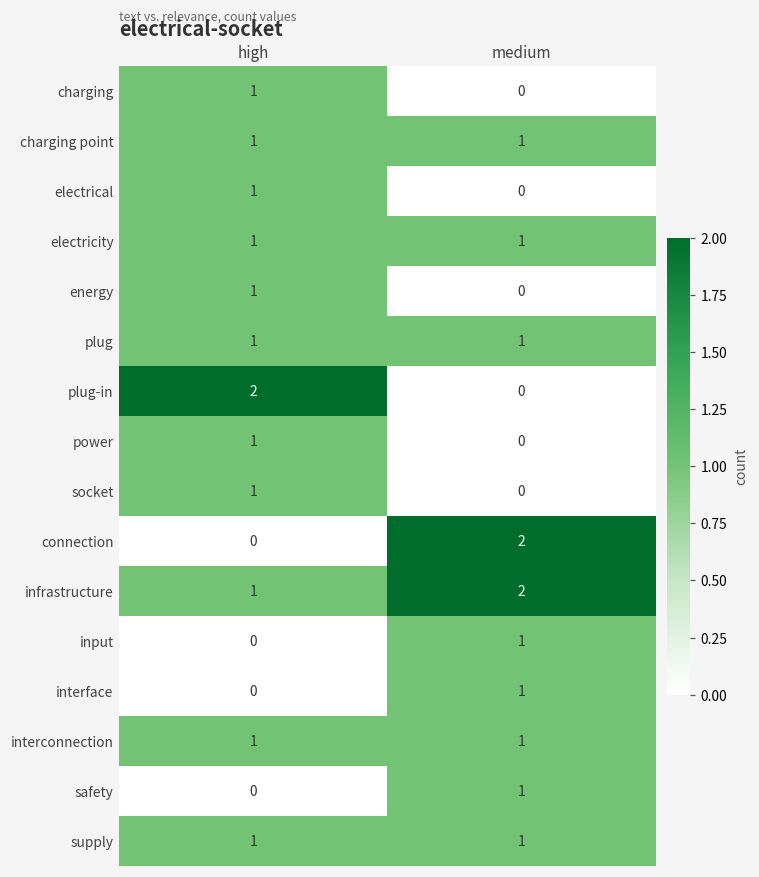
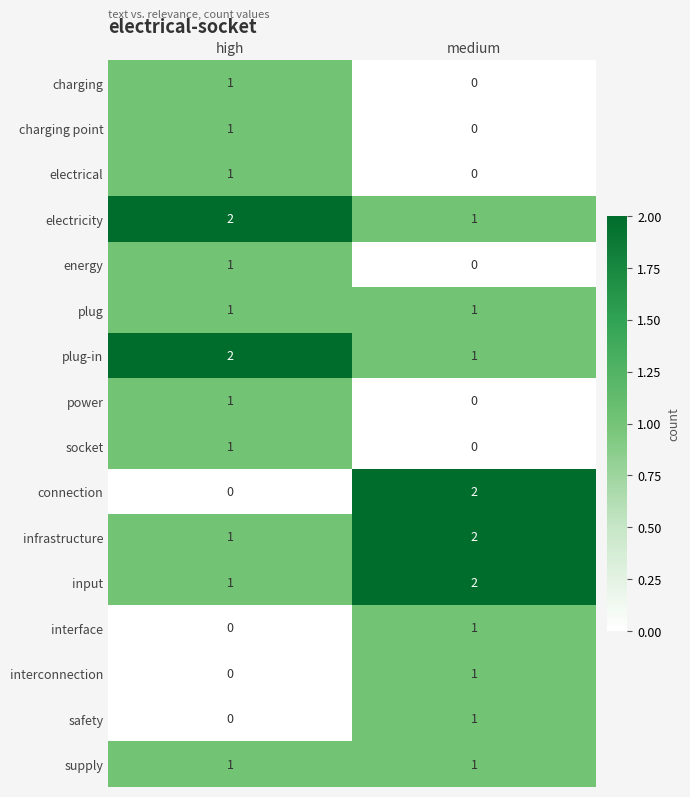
  {
    "charging": {
      "high": 1,
      "medium": 0
    },
    "charging point": {
      "high": 1,
-     "medium": 1
+     "medium": 0
    },
    "electrical": {
      "high": 1,
      "medium": 0
    },
    "electricity": {
-     "high": 1,
+     "high": 2,
      "medium": 1
    },
    "energy": {
      "high": 1,
      "medium": 0
    },
    "plug": {
      "high": 1,
      "medium": 1
    },
    "plug-in": {
      "high": 2,
-     "medium": 0
+     "medium": 1
    },
    "power": {
      "high": 1,
      "medium": 0
    },
    "socket": {
      "high": 1,
      "medium": 0
    },
    "connection": {
      "high": 0,
      "medium": 2
    },
    "infrastructure": {
      "high": 1,
      "medium": 2
    },
    "input": {
-     "high": 0,
-     "medium": 1
+     "high": 1,
+     "medium": 2
    },
    "interface": {
      "high": 0,
      "medium": 1
    },
    "interconnection": {
-     "high": 1,
+     "high": 0,
      "medium": 1
    },
    "safety": {
      "high": 0,
      "medium": 1
    },
    "supply": {
      "high": 1,
      "medium": 1
    }
  }
